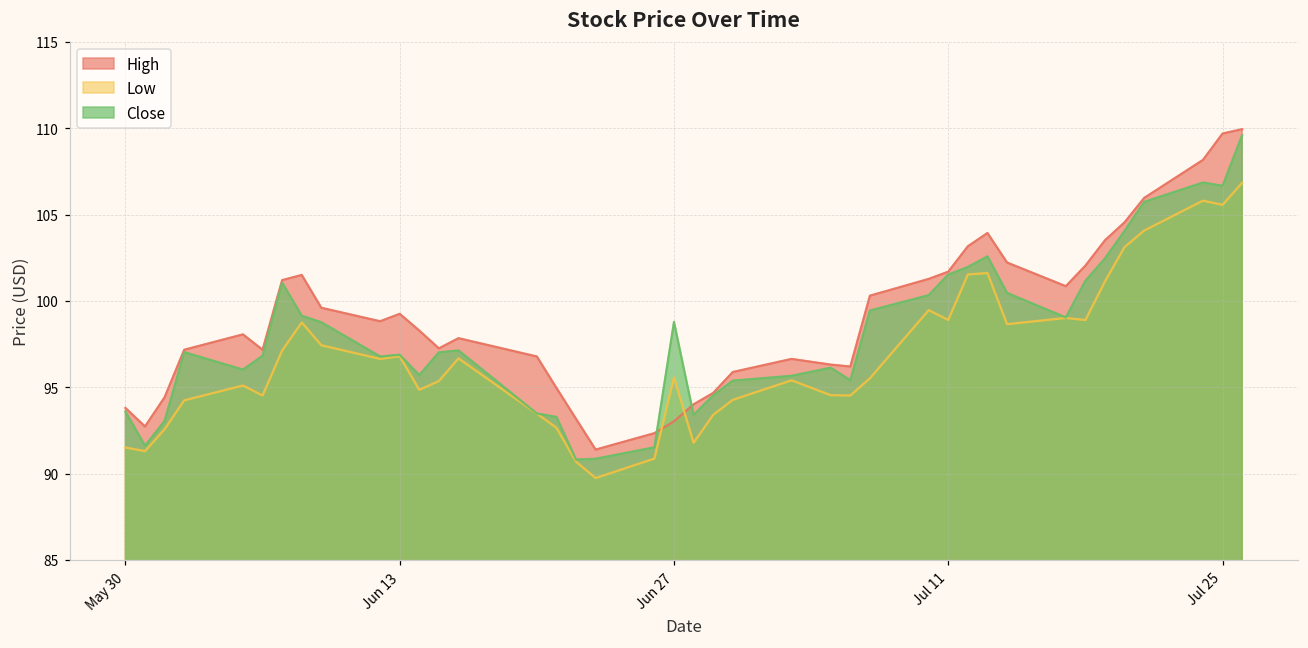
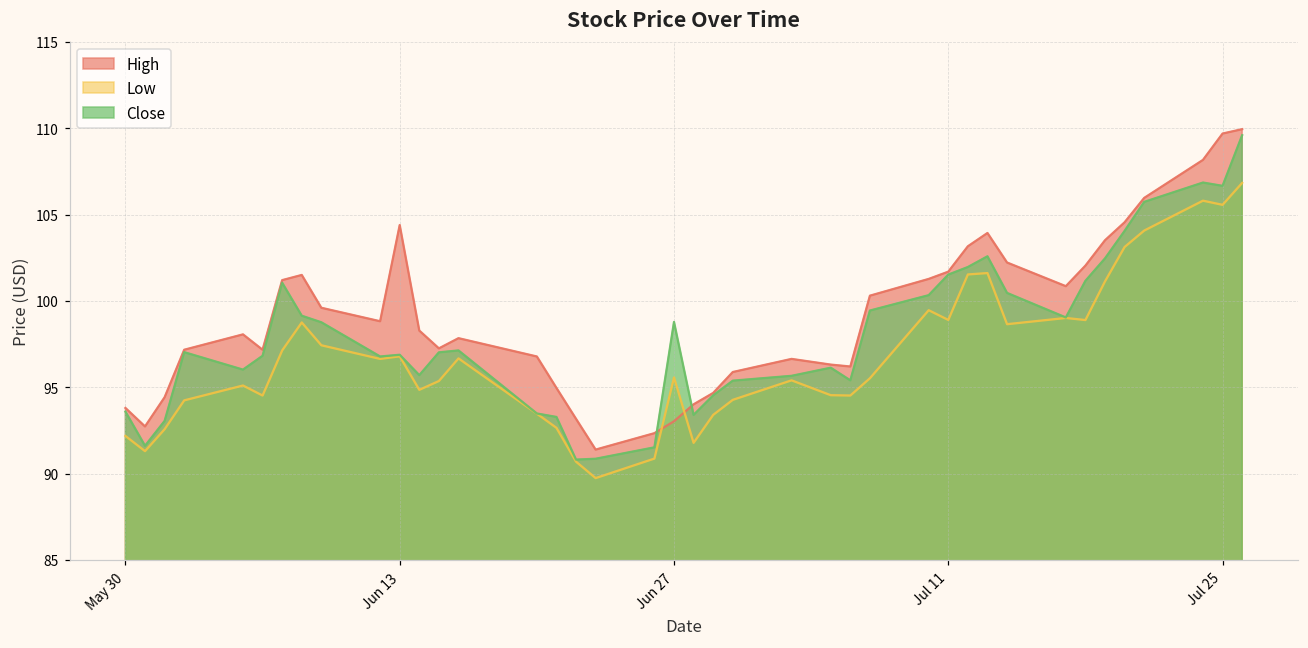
  {
    "High": {
      "May 30": 93.8,
-     "Jun 13": 99.3,
+     "Jun 13": 104.4,
      "Jun 27": 93.0,
      "Jul 11": 101.7,
      "Jul 25": 109.7
    },
    "Low": {
-     "May 30": 91.5,
+     "May 30": 92.2,
      "Jun 27": 95.6,
      "Jul 11": 98.9,
      "Jul 25": 105.6
    },
    "Close": {
      "May 30": 93.6,
      "Jun 27": 98.8,
      "Jul 11": 101.5,
      "Jul 25": 106.7
    }
  }
